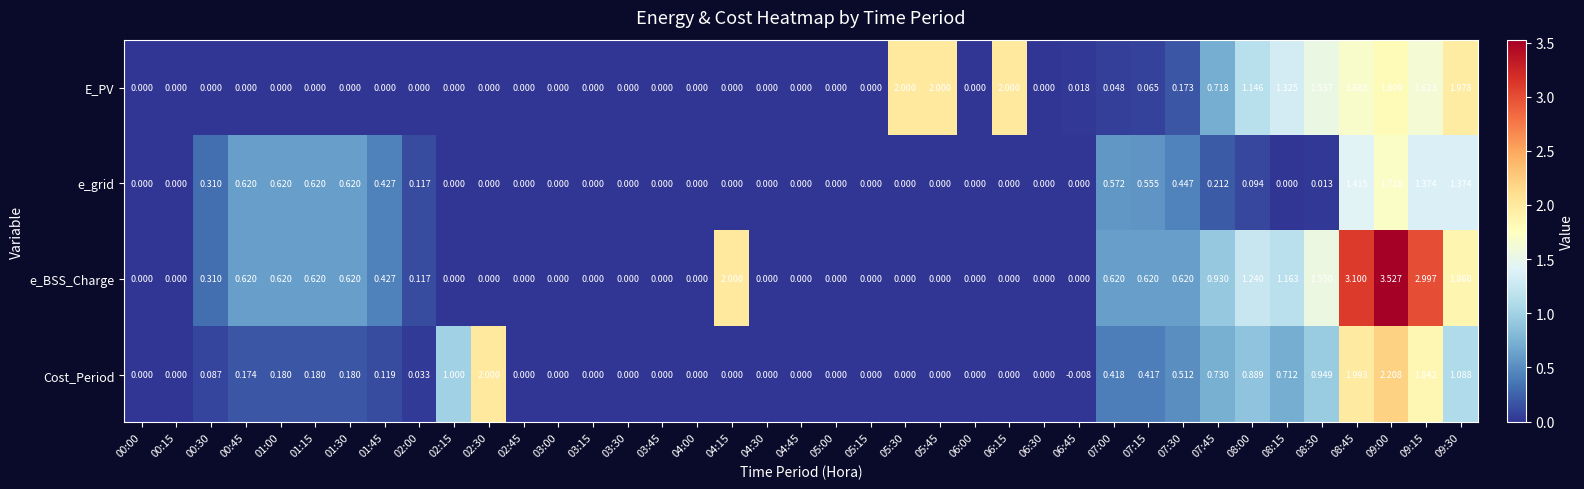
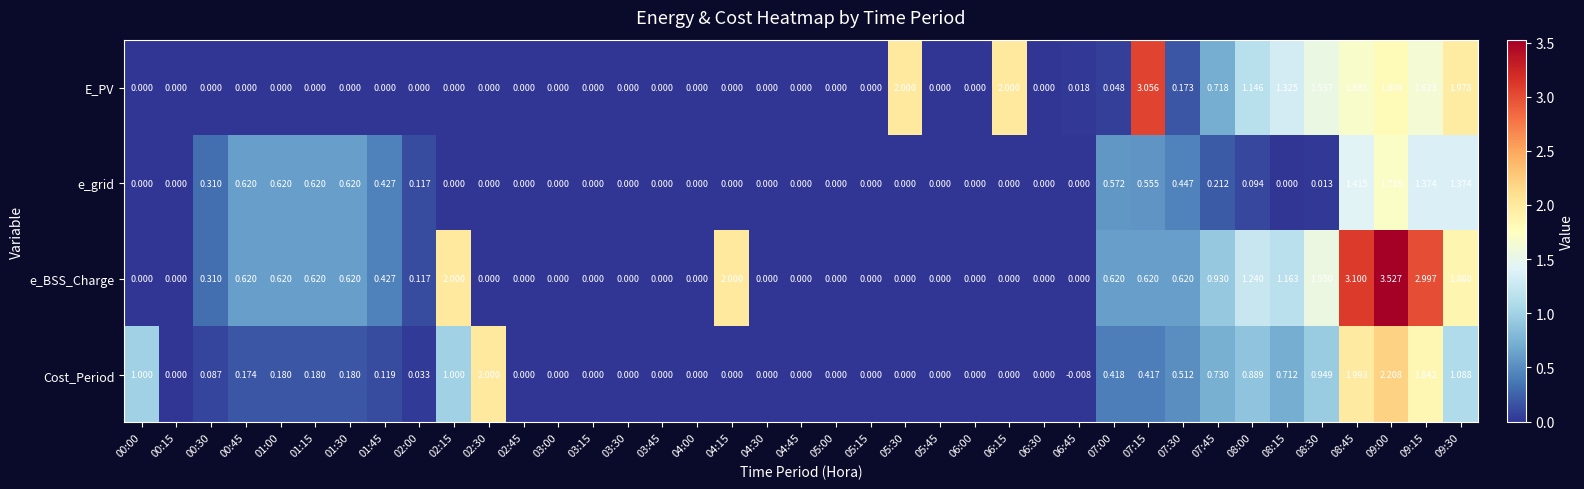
  {
    "E_PV": {
      "00:00": 0.000,
      "00:15": 0.000,
      "00:30": 0.000,
      "00:45": 0.000,
      "01:00": 0.000,
      "01:15": 0.000,
      "01:30": 0.000,
      "01:45": 0.000,
      "02:00": 0.000,
      "02:15": 0.000,
      "02:30": 0.000,
      "02:45": 0.000,
      "03:00": 0.000,
      "03:15": 0.000,
      "03:30": 0.000,
      "03:45": 0.000,
      "04:00": 0.000,
      "04:15": 0.000,
      "04:30": 0.000,
      "04:45": 0.000,
      "05:00": 0.000,
      "05:15": 0.000,
      "05:30": 2.000,
-     "05:45": 2.000,
+     "05:45": 0.000,
      "06:00": 0.000,
      "06:15": 2.000,
      "06:30": 0.000,
      "06:45": 0.018,
      "07:00": 0.048,
-     "07:15": 0.065,
+     "07:15": 3.056,
      "07:30": 0.173,
      "07:45": 0.718,
      "08:00": 1.146,
      "08:45": 1.685,
      "09:00": 1.809,
      "09:30": 1.978
    },
    "e_grid": {
      "00:00": 0.000,
      "00:15": 0.000,
      "00:30": 0.310,
      "00:45": 0.620,
      "01:00": 0.620,
      "01:15": 0.620,
      "01:30": 0.620,
      "01:45": 0.427,
      "02:00": 0.117,
      "02:15": 0.000,
      "02:30": 0.000,
      "02:45": 0.000,
      "03:00": 0.000,
      "03:15": 0.000,
      "03:30": 0.000,
      "03:45": 0.000,
      "04:00": 0.000,
      "04:15": 0.000,
      "04:30": 0.000,
      "04:45": 0.000,
      "05:00": 0.000,
      "05:15": 0.000,
      "05:30": 0.000,
      "05:45": 0.000,
      "06:00": 0.000,
      "06:15": 0.000,
      "06:30": 0.000,
      "06:45": 0.000,
      "07:00": 0.572,
      "07:15": 0.555,
      "07:30": 0.447,
      "07:45": 0.212,
      "08:00": 0.094,
      "08:15": 0.000,
      "08:30": 0.013,
      "09:00": 1.718
    },
    "e_BSS_Charge": {
      "00:00": 0.000,
      "00:15": 0.000,
      "00:30": 0.310,
      "00:45": 0.620,
      "01:00": 0.620,
      "01:15": 0.620,
      "01:30": 0.620,
      "01:45": 0.427,
      "02:00": 0.117,
-     "02:15": 0.000,
+     "02:15": 2.000,
      "02:30": 0.000,
      "02:45": 0.000,
      "03:00": 0.000,
      "03:15": 0.000,
      "03:30": 0.000,
      "03:45": 0.000,
      "04:00": 0.000,
      "04:15": 2.000,
      "04:30": 0.000,
      "04:45": 0.000,
      "05:00": 0.000,
      "05:15": 0.000,
      "05:30": 0.000,
      "05:45": 0.000,
      "06:00": 0.000,
      "06:15": 0.000,
      "06:30": 0.000,
      "06:45": 0.000,
      "07:00": 0.620,
      "07:15": 0.620,
      "07:30": 0.620,
      "07:45": 0.930,
      "08:00": 1.240,
      "08:15": 1.163,
      "08:45": 3.100,
      "09:00": 3.527,
      "09:15": 2.997,
      "09:30": 1.860
    },
    "Cost_Period": {
-     "00:00": 0.000,
+     "00:00": 1.000,
      "00:15": 0.000,
      "00:30": 0.087,
      "00:45": 0.174,
      "01:00": 0.180,
      "01:15": 0.180,
      "01:30": 0.180,
      "01:45": 0.119,
      "02:00": 0.033,
      "02:15": 1.000,
      "02:30": 2.000,
      "02:45": 0.000,
      "03:00": 0.000,
      "03:15": 0.000,
      "03:30": 0.000,
      "03:45": 0.000,
      "04:00": 0.000,
      "04:15": 0.000,
      "04:30": 0.000,
      "04:45": 0.000,
      "05:00": 0.000,
      "05:15": 0.000,
      "05:30": 0.000,
      "05:45": 0.000,
      "06:00": 0.000,
      "06:15": 0.000,
      "06:30": 0.000,
      "06:45": -0.008,
      "07:00": 0.418,
      "07:15": 0.417,
      "07:30": 0.512,
      "07:45": 0.730,
      "08:00": 0.889,
      "08:15": 0.712,
      "08:30": 0.949,
      "08:45": 1.993,
      "09:00": 2.208,
      "09:15": 1.842,
      "09:30": 1.088
    }
  }
